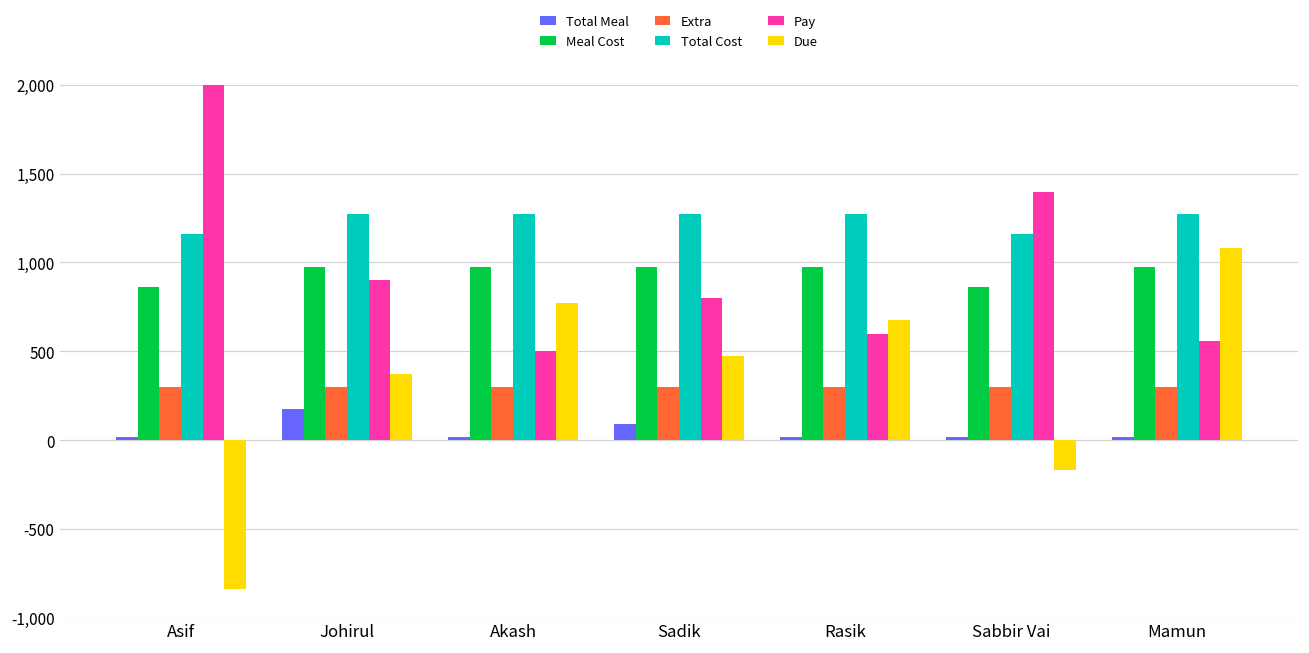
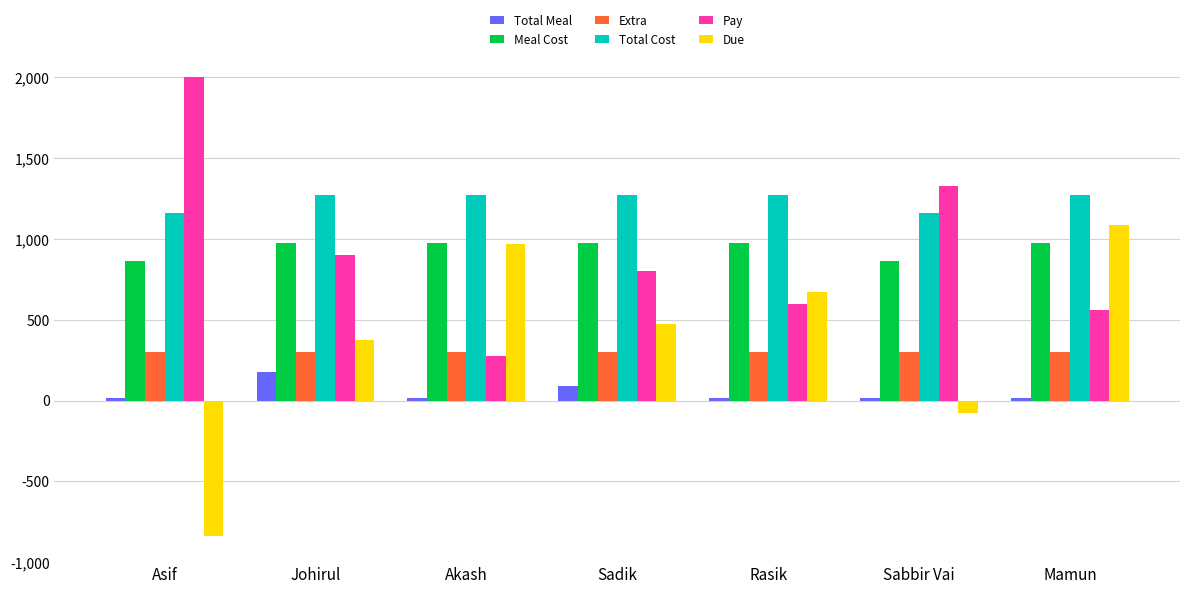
  {
    "Total Meal": {
      "Asif": "20",
      "Johirul": "180",
      "Akash": "20",
      "Sadik": "90",
      "Rasik": "20",
      "Sabbir Vai": "20",
      "Mamun": "20"
    },
    "Meal Cost": {
      "Asif": "860",
      "Johirul": "970",
      "Akash": "970",
      "Sadik": "970",
      "Rasik": "970",
      "Sabbir Vai": "860",
      "Mamun": "970"
    },
    "Extra": {
      "Asif": "300",
      "Johirul": "300",
      "Akash": "300",
      "Sadik": "300",
      "Rasik": "300",
      "Sabbir Vai": "300",
      "Mamun": "300"
    },
    "Total Cost": {
      "Asif": "1,160",
      "Johirul": "1,270",
      "Akash": "1,270",
      "Sadik": "1,270",
      "Rasik": "1,270",
      "Sabbir Vai": "1,160",
      "Mamun": "1,270"
    },
    "Pay": {
      "Asif": "2,000",
      "Johirul": "900",
-     "Akash": "500",
+     "Akash": "280",
      "Sadik": "800",
      "Rasik": "600",
-     "Sabbir Vai": "1,390",
+     "Sabbir Vai": "1,330",
      "Mamun": "560"
    },
    "Due": {
      "Asif": "-840",
      "Johirul": "370",
-     "Akash": "770",
+     "Akash": "970",
      "Sadik": "470",
      "Rasik": "670",
-     "Sabbir Vai": "-170",
+     "Sabbir Vai": "-80",
      "Mamun": "1,080"
    }
  }
